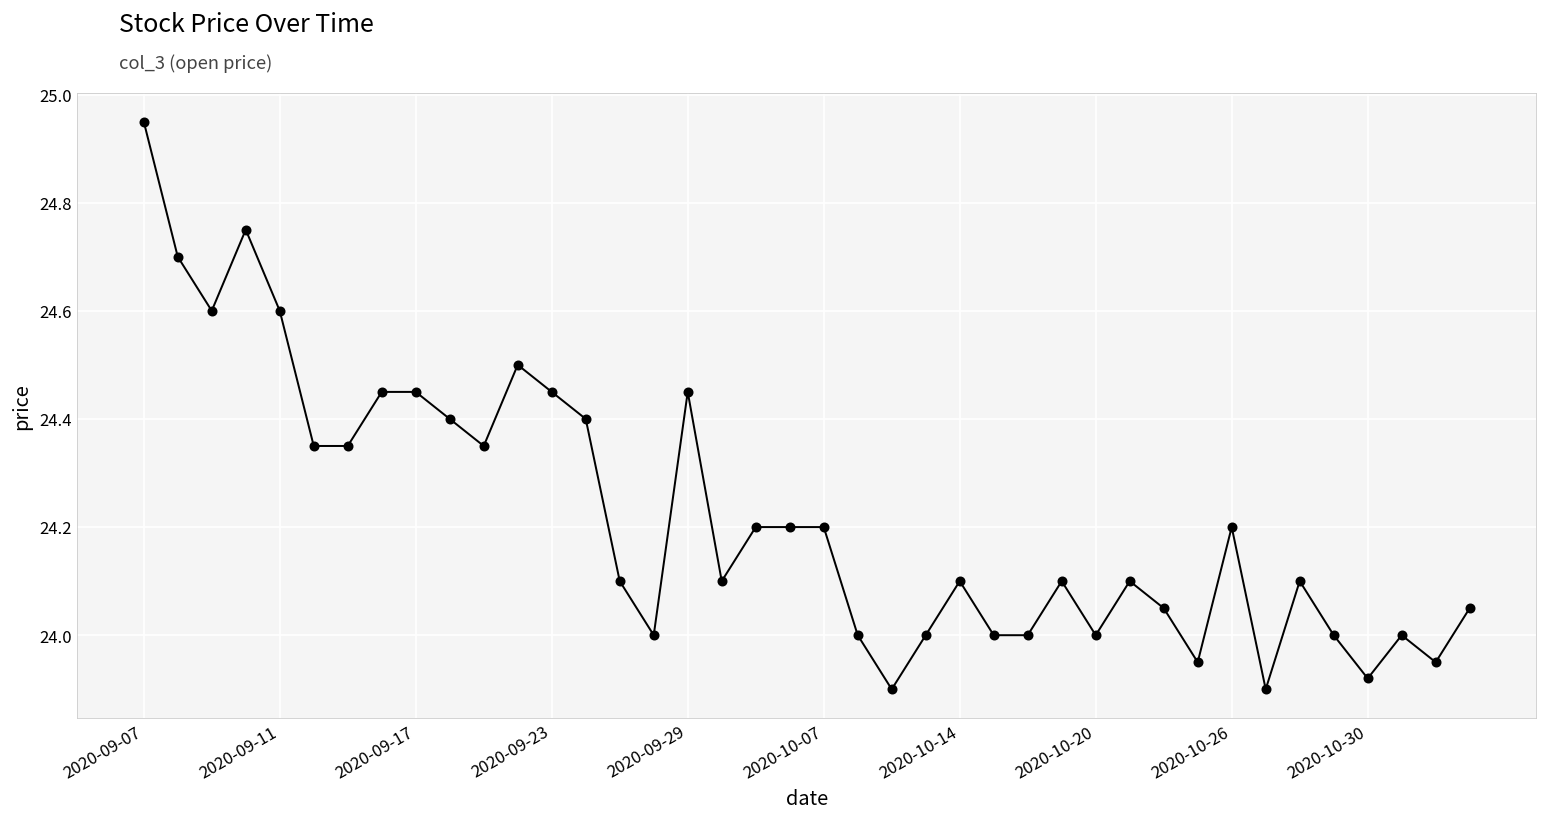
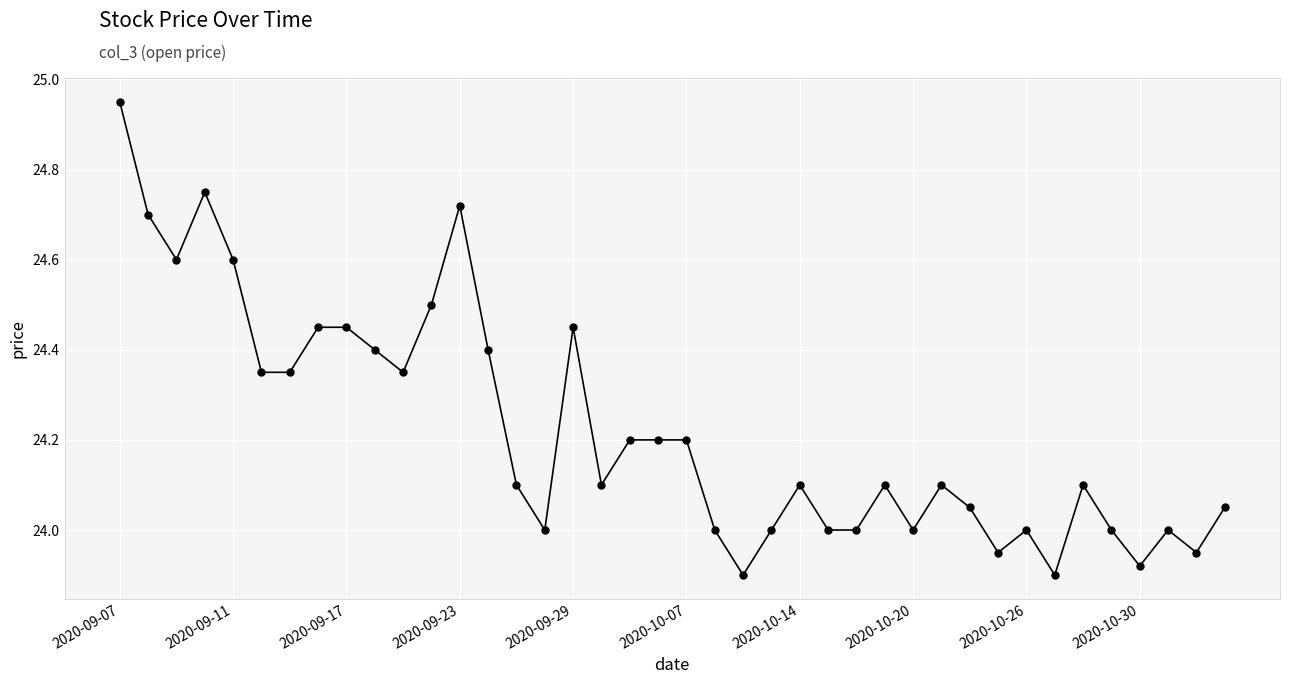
  {
    "2020-09-07": 24.95,
    "2020-09-11": 24.60,
    "2020-09-17": 24.45,
-   "2020-09-23": 24.45,
+   "2020-09-23": 24.72,
    "2020-09-29": 24.45,
    "2020-10-07": 24.20,
    "2020-10-14": 24.10,
    "2020-10-20": 24.00,
-   "2020-10-26": 24.2,
+   "2020-10-26": 24.0,
    "2020-10-30": 23.92
  }
